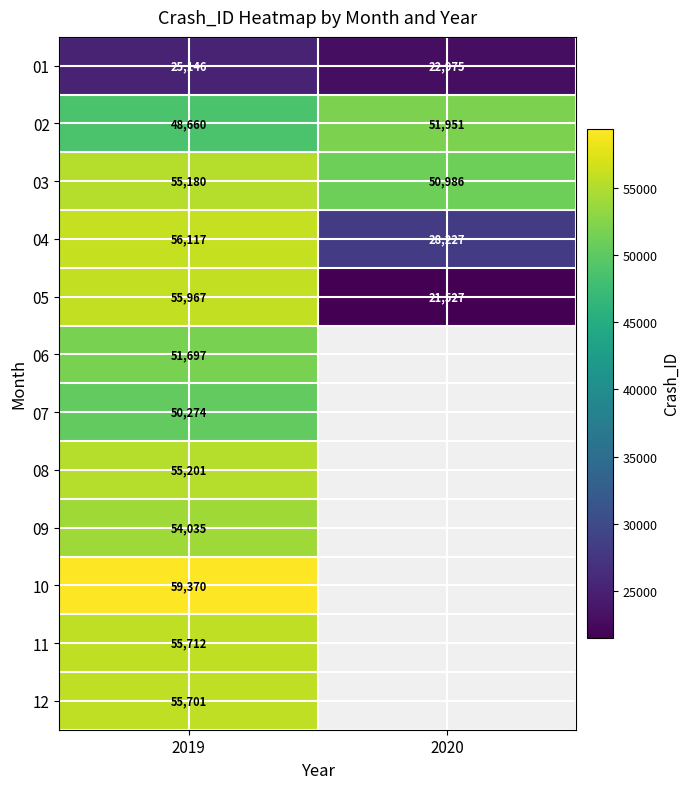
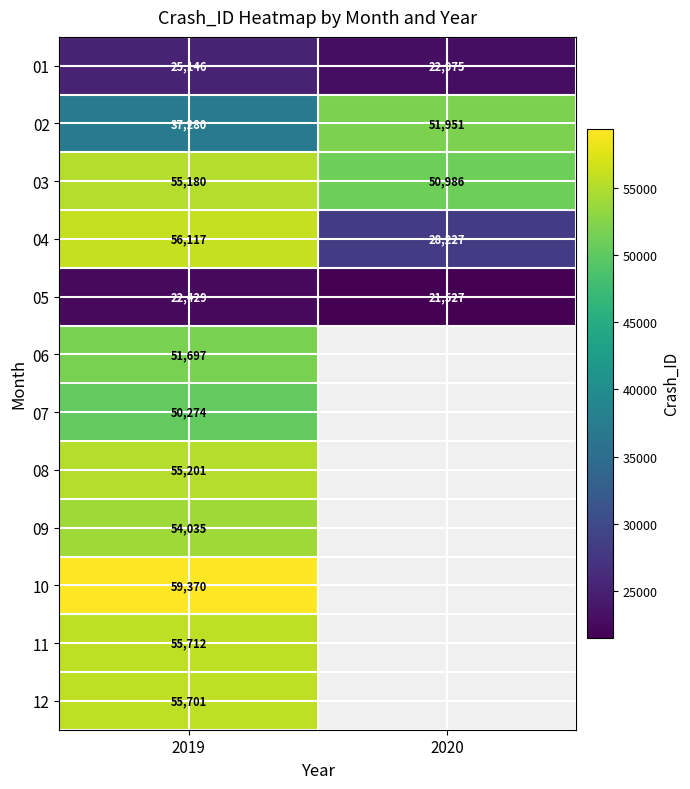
  {
    "01": {
      "2019": "25,146",
      "2020": "22,975"
    },
    "02": {
-     "2019": "48,660",
+     "2019": "37,280",
      "2020": "51,951"
    },
    "03": {
      "2019": "55,180",
      "2020": "50,986"
    },
    "04": {
      "2019": "56,117",
      "2020": "28,227"
    },
    "05": {
-     "2019": "55,967",
+     "2019": "22,429",
      "2020": "21,527"
    },
    "06": {
      "2019": "51,697"
    },
    "07": {
      "2019": "50,274"
    },
    "08": {
      "2019": "55,201"
    },
    "09": {
      "2019": "54,035"
    },
    "10": {
      "2019": "59,370"
    },
    "11": {
      "2019": "55,712"
    },
    "12": {
      "2019": "55,701"
    }
  }
